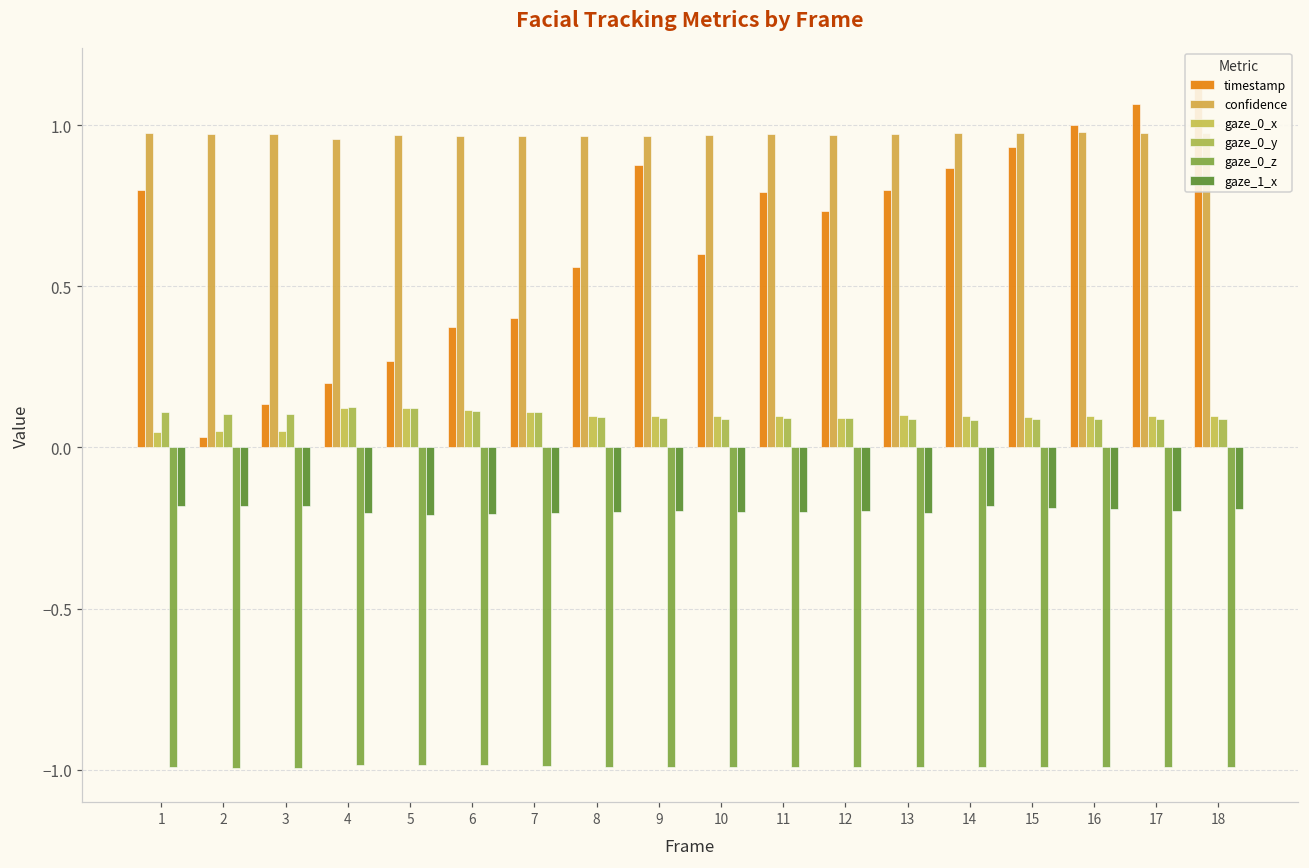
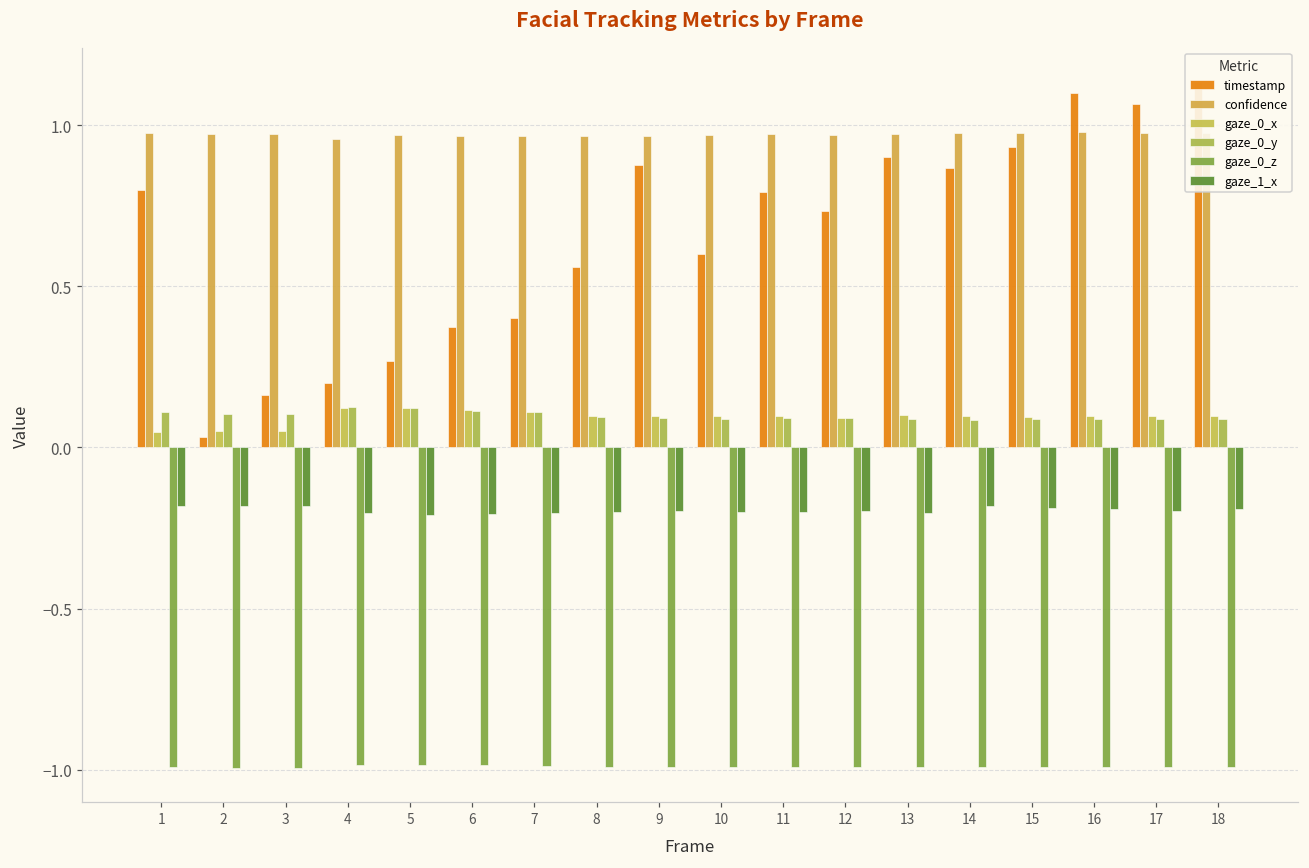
  {
    "timestamp": {
      "1": 0.80,
      "2": 0.03,
-     "3": 0.13,
+     "3": 0.16,
      "4": 0.20,
      "5": 0.27,
      "6": 0.37,
      "7": 0.40,
      "8": 0.56,
      "9": 0.88,
      "10": 0.60,
      "11": 0.79,
      "12": 0.73,
-     "13": 0.8,
+     "13": 0.9,
      "14": 0.87,
      "15": 0.93,
-     "16": 1.0,
+     "16": 1.1,
      "17": 1.07
    }
  }
